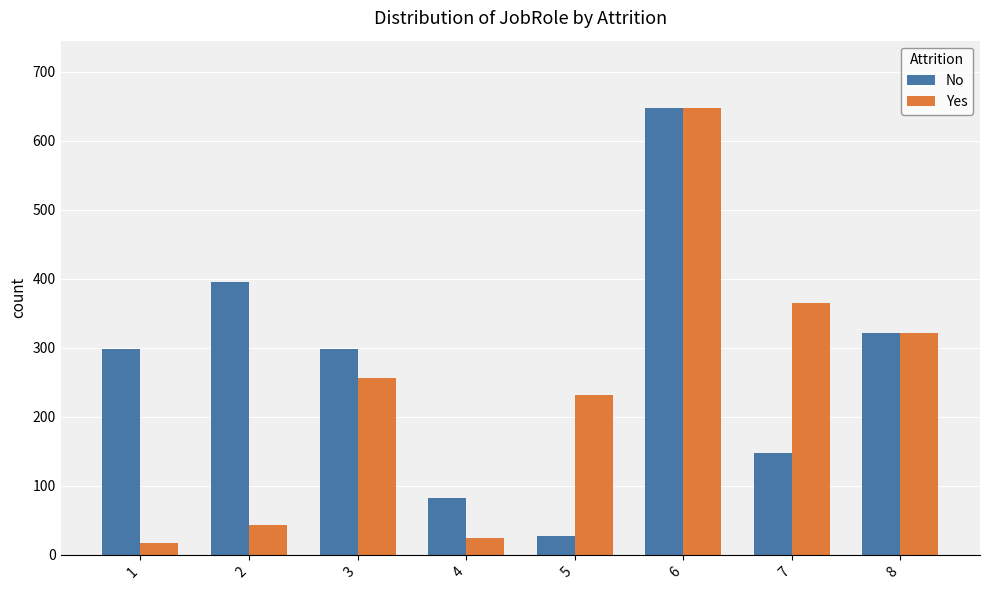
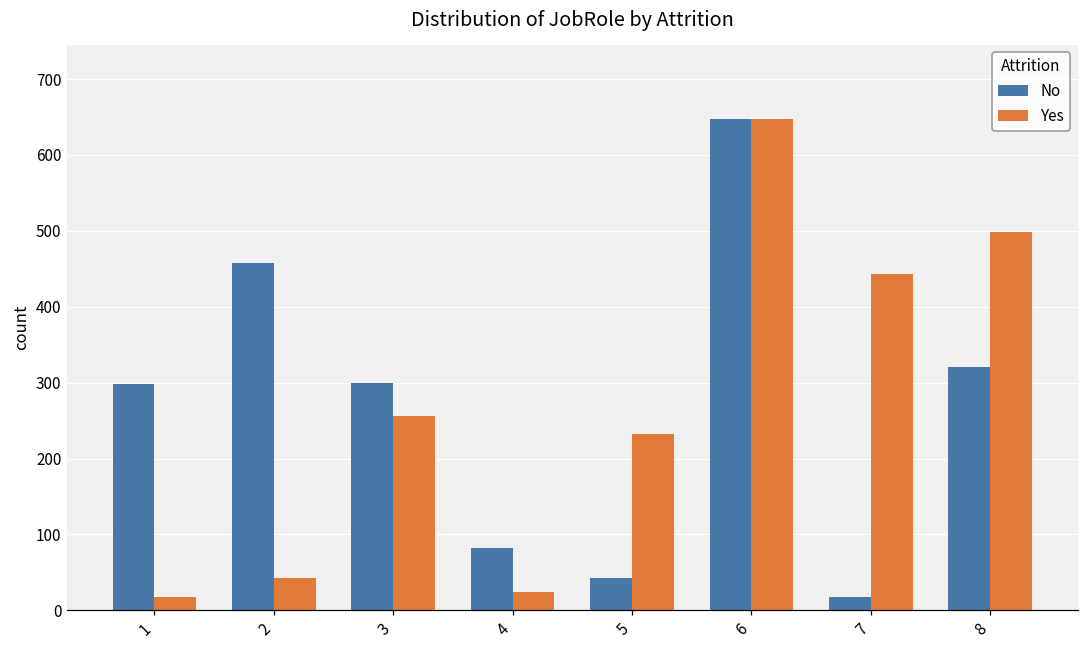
  {
    "No": {
      "1": 300,
-     "2": 400,
+     "2": 460,
      "3": 300,
      "4": 80,
-     "5": 30,
+     "5": 40,
      "6": 650,
-     "7": 150,
+     "7": 20,
      "8": 320
    },
    "Yes": {
      "1": 20,
      "2": 40,
      "3": 260,
      "4": 20,
      "5": 230,
      "6": 650,
-     "7": 370,
-     "8": 320
+     "7": 440,
+     "8": 500
    }
  }
